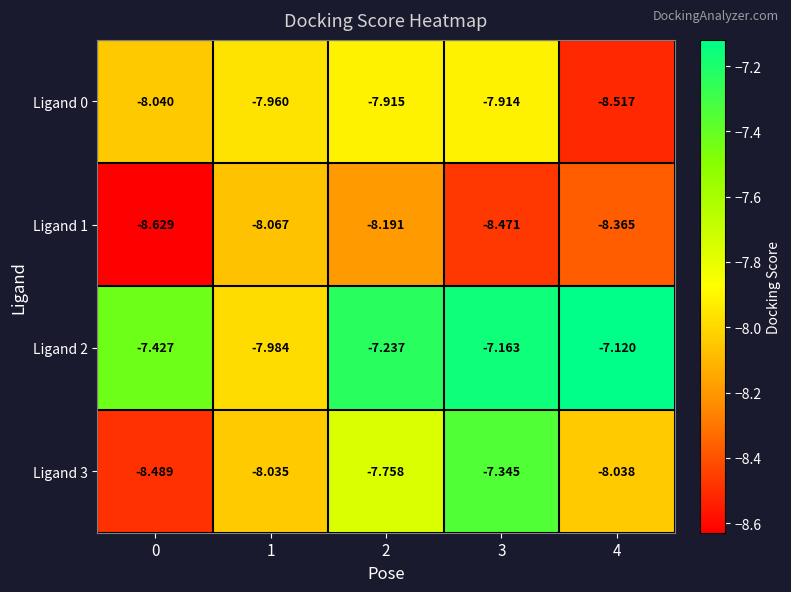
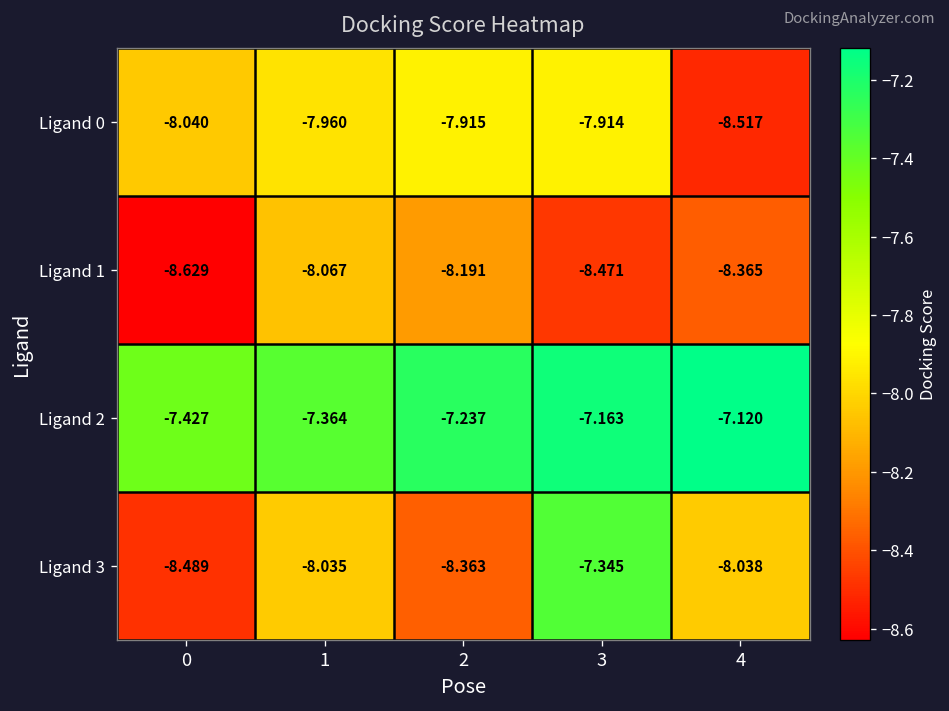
  {
    "Ligand 0": {
      "0": -8.040,
      "1": -7.960,
      "2": -7.915,
      "3": -7.914,
      "4": -8.517
    },
    "Ligand 1": {
      "0": -8.629,
      "1": -8.067,
      "2": -8.191,
      "3": -8.471,
      "4": -8.365
    },
    "Ligand 2": {
      "0": -7.427,
-     "1": -7.984,
+     "1": -7.364,
      "2": -7.237,
      "3": -7.163,
      "4": -7.120
    },
    "Ligand 3": {
      "0": -8.489,
      "1": -8.035,
-     "2": -7.758,
+     "2": -8.363,
      "3": -7.345,
      "4": -8.038
    }
  }
